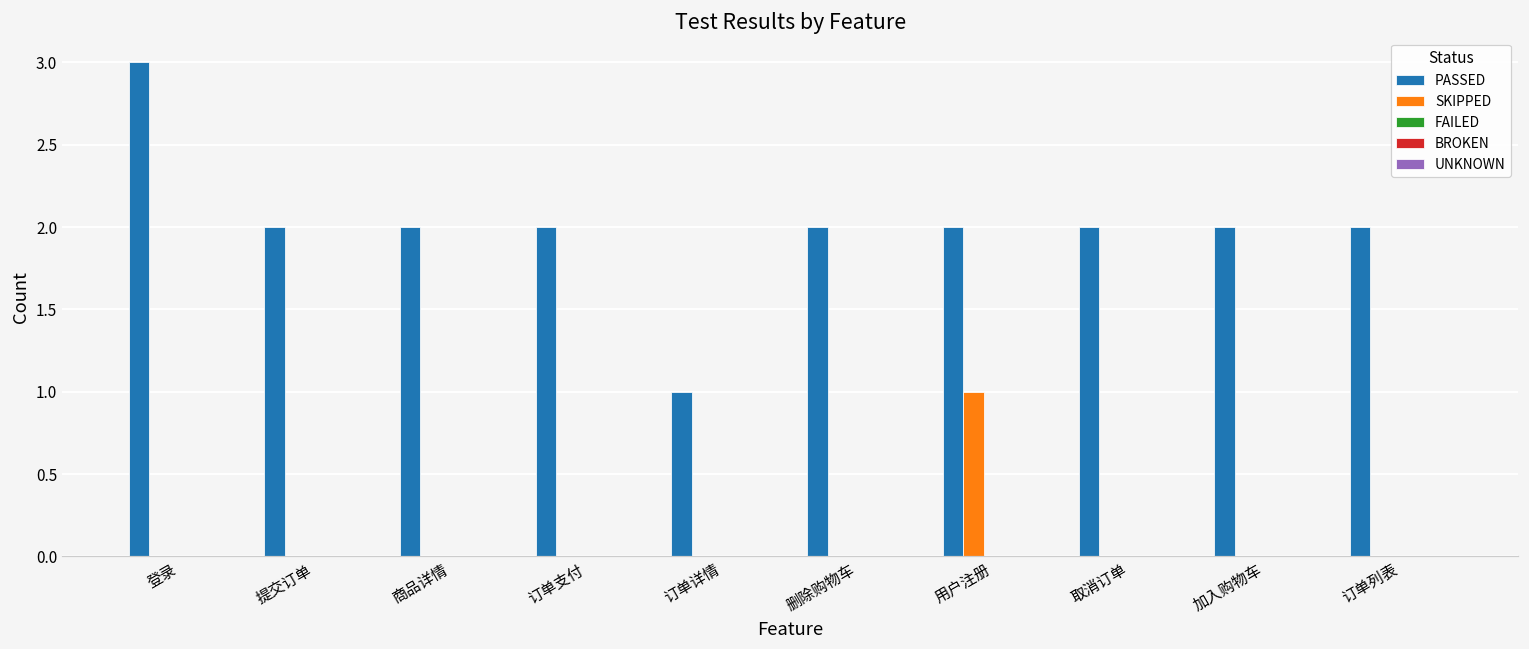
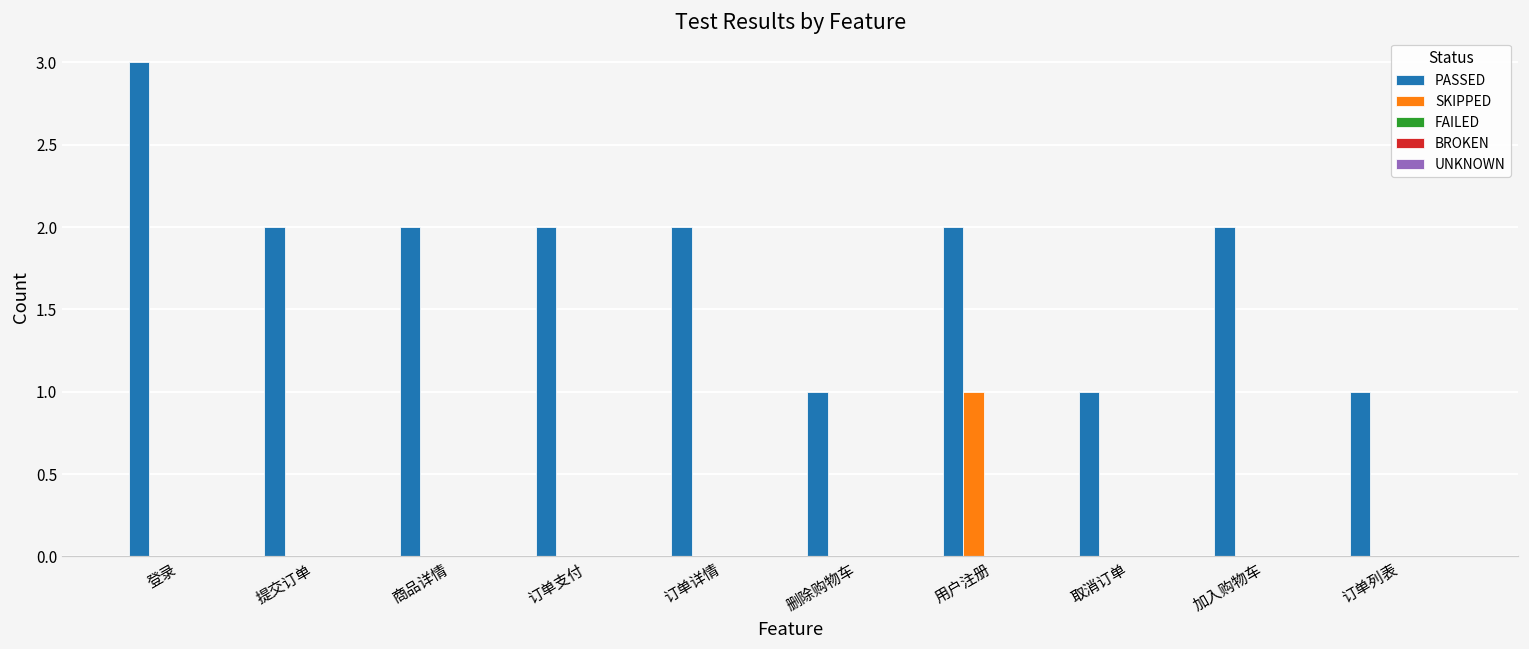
  {
    "PASSED": {
      "登录": 3,
      "提交订单": 2,
      "商品详情": 2,
      "订单支付": 2,
-     "订单详情": 1,
-     "删除购物车": 2,
+     "订单详情": 2,
+     "删除购物车": 1,
      "用户注册": 2,
-     "取消订单": 2,
+     "取消订单": 1,
      "加入购物车": 2,
-     "订单列表": 2
+     "订单列表": 1
    },
    "SKIPPED": {
      "登录": 0,
      "提交订单": 0,
      "商品详情": 0,
      "订单支付": 0,
      "订单详情": 0,
      "删除购物车": 0,
      "用户注册": 1,
      "取消订单": 0,
      "加入购物车": 0,
      "订单列表": 0
    },
    "FAILED": {
      "登录": 0,
      "提交订单": 0,
      "商品详情": 0,
      "订单支付": 0,
      "订单详情": 0,
      "删除购物车": 0,
      "用户注册": 0,
      "取消订单": 0,
      "加入购物车": 0,
      "订单列表": 0
    },
    "BROKEN": {
      "登录": 0,
      "提交订单": 0,
      "商品详情": 0,
      "订单支付": 0,
      "订单详情": 0,
      "删除购物车": 0,
      "用户注册": 0,
      "取消订单": 0,
      "加入购物车": 0,
      "订单列表": 0
    },
    "UNKNOWN": {
      "登录": 0,
      "提交订单": 0,
      "商品详情": 0,
      "订单支付": 0,
      "订单详情": 0,
      "删除购物车": 0,
      "用户注册": 0,
      "取消订单": 0,
      "加入购物车": 0,
      "订单列表": 0
    }
  }
